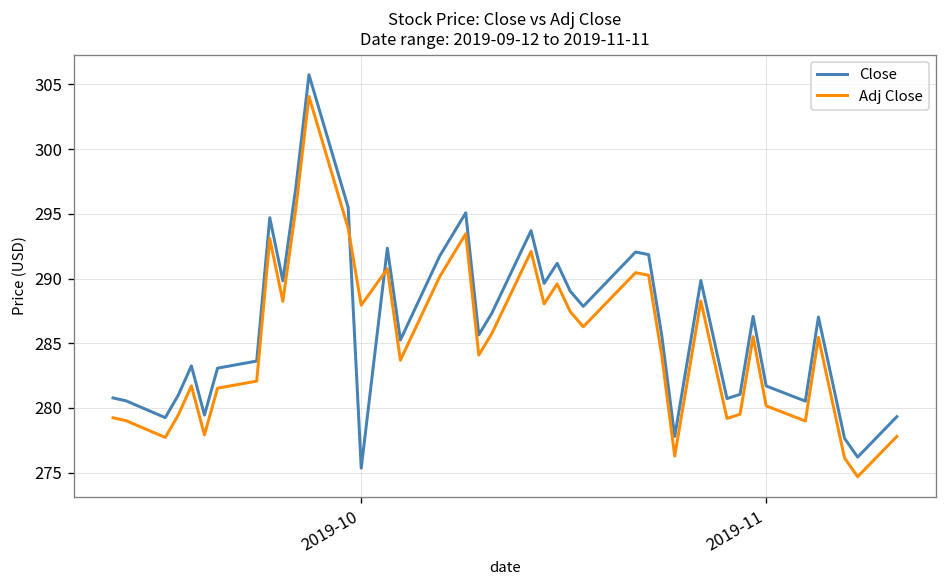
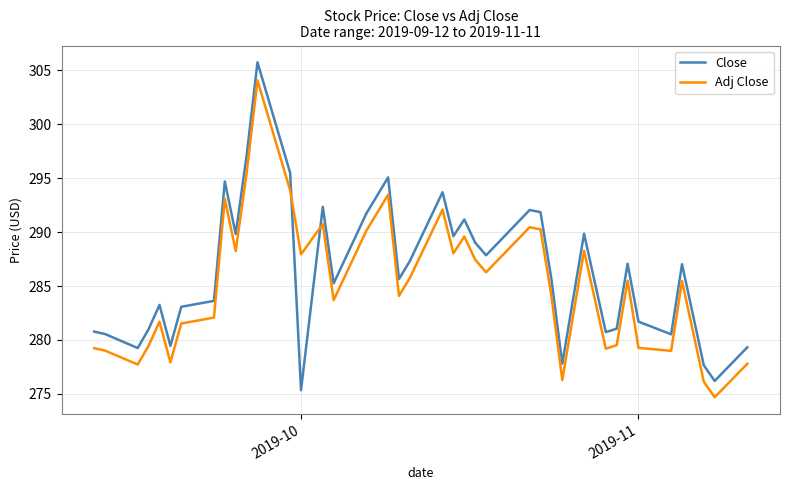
  {
    "Close": {
      "2019-10": 275.3,
      "2019-11": 281.7
    },
    "Adj Close": {
      "2019-10": 287.9,
-     "2019-11": 280.2
+     "2019-11": 279.3
    }
  }
